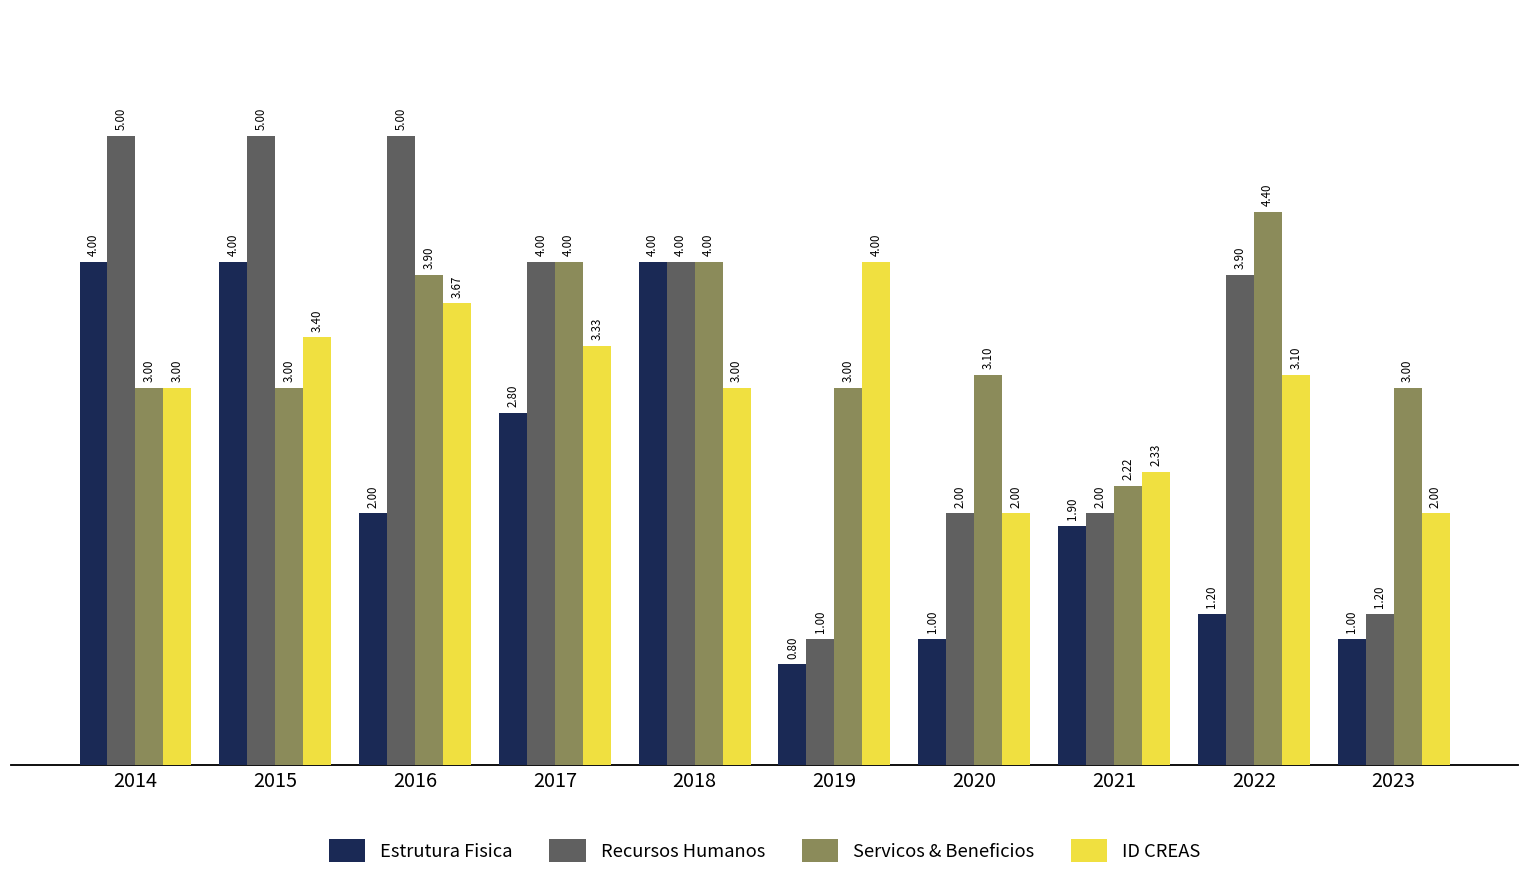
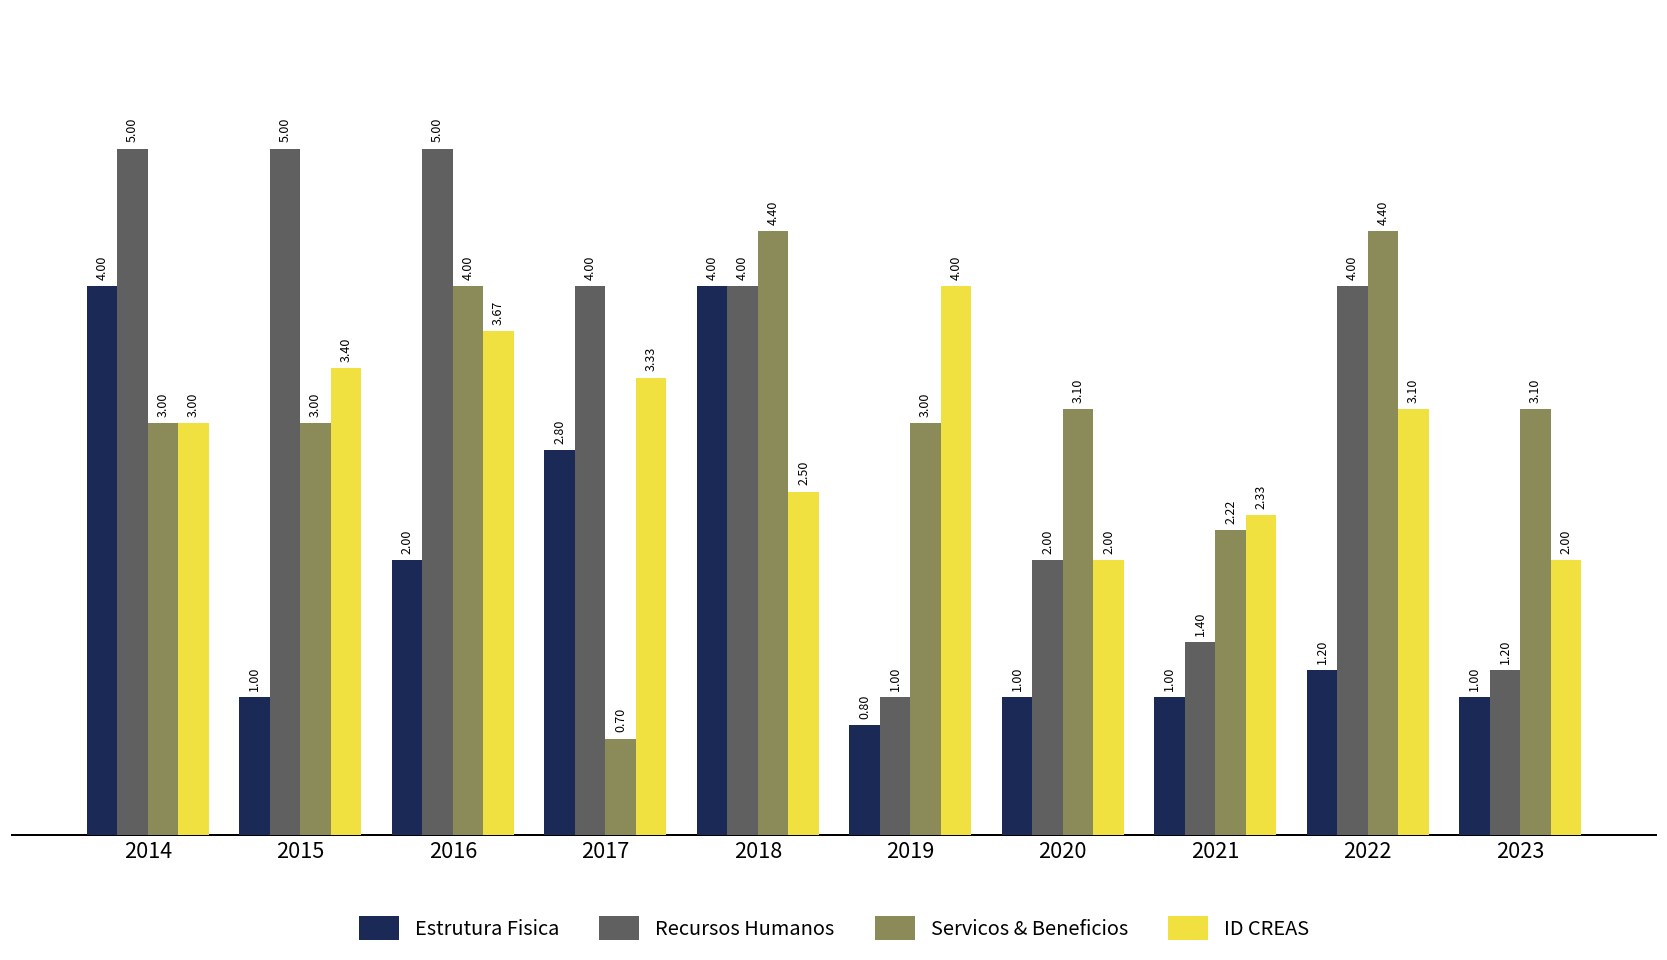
  {
    "Estrutura Fisica": {
      "2014": 4.00,
-     "2015": 4.00,
+     "2015": 1.00,
      "2016": 2.00,
      "2017": 2.80,
      "2018": 4.00,
      "2019": 0.80,
      "2020": 1.00,
-     "2021": 1.90,
+     "2021": 1.00,
      "2022": 1.20,
      "2023": 1.00
    },
    "Recursos Humanos": {
      "2014": 5.00,
      "2015": 5.00,
      "2016": 5.00,
      "2017": 4.00,
      "2018": 4.00,
      "2019": 1.00,
      "2020": 2.00,
-     "2021": 2.00,
-     "2022": 3.90,
+     "2021": 1.40,
+     "2022": 4.00,
      "2023": 1.20
    },
    "Servicos & Beneficios": {
      "2014": 3.00,
      "2015": 3.00,
-     "2016": 3.90,
-     "2017": 4.00,
-     "2018": 4.00,
+     "2016": 4.00,
+     "2017": 0.70,
+     "2018": 4.40,
      "2019": 3.00,
      "2020": 3.10,
      "2021": 2.22,
      "2022": 4.40,
-     "2023": 3.00
+     "2023": 3.10
    },
    "ID CREAS": {
      "2014": 3.00,
      "2015": 3.40,
      "2016": 3.67,
      "2017": 3.33,
-     "2018": 3.00,
+     "2018": 2.50,
      "2019": 4.00,
      "2020": 2.00,
      "2021": 2.33,
      "2022": 3.10,
      "2023": 2.00
    }
  }
